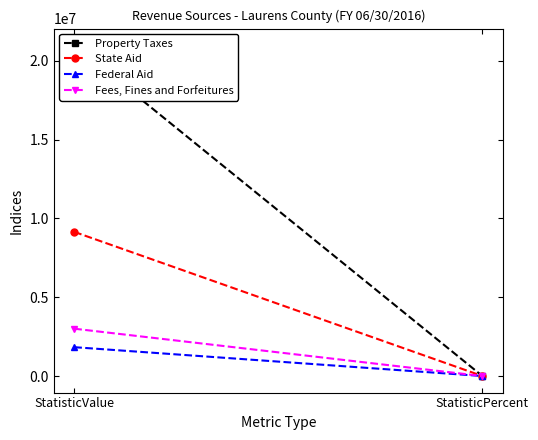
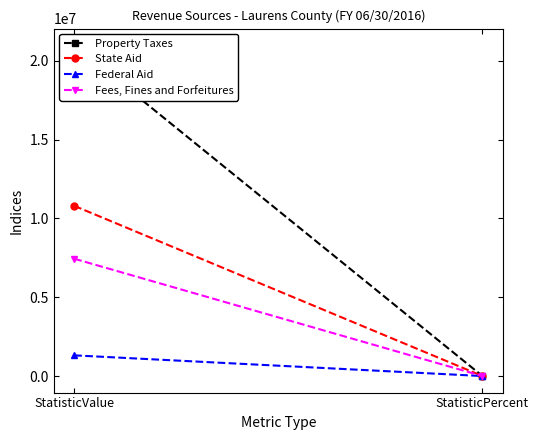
  {
    "State Aid": {
-     "StatisticValue": 9200000
+     "StatisticValue": 10800000
    },
    "Federal Aid": {
-     "StatisticValue": 1800000
+     "StatisticValue": 1300000
    },
    "Fees, Fines and Forfeitures": {
-     "StatisticValue": 3000000
+     "StatisticValue": 7400000
    }
  }
